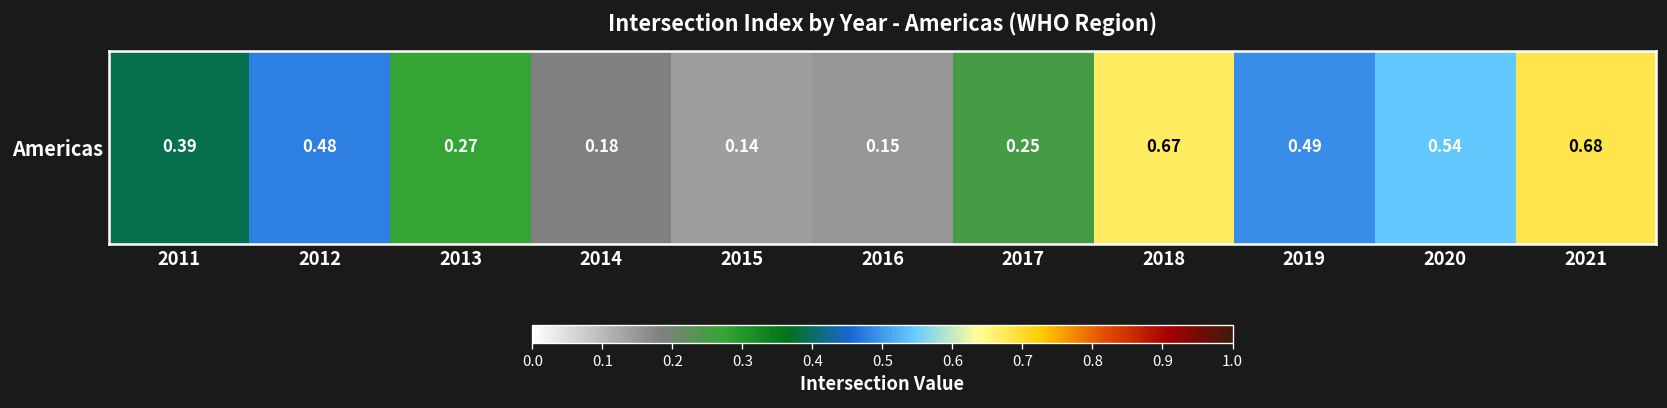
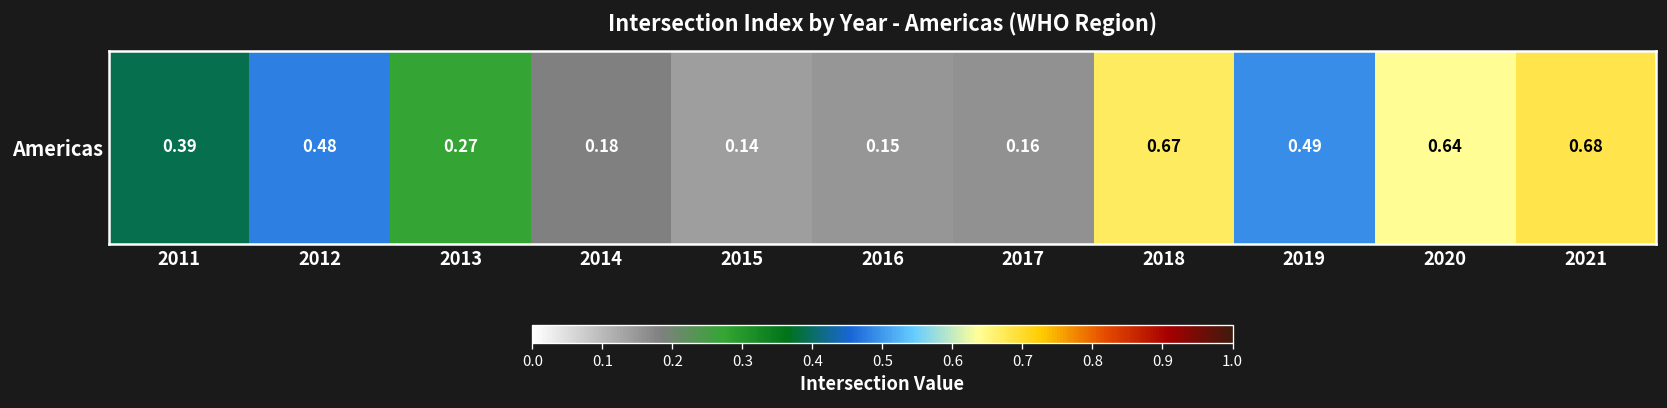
  {
    "Americas": {
      "2011": 0.39,
      "2012": 0.48,
      "2013": 0.27,
      "2014": 0.18,
      "2015": 0.14,
      "2016": 0.15,
-     "2017": 0.25,
+     "2017": 0.16,
      "2018": 0.67,
      "2019": 0.49,
-     "2020": 0.54,
+     "2020": 0.64,
      "2021": 0.68
    }
  }
